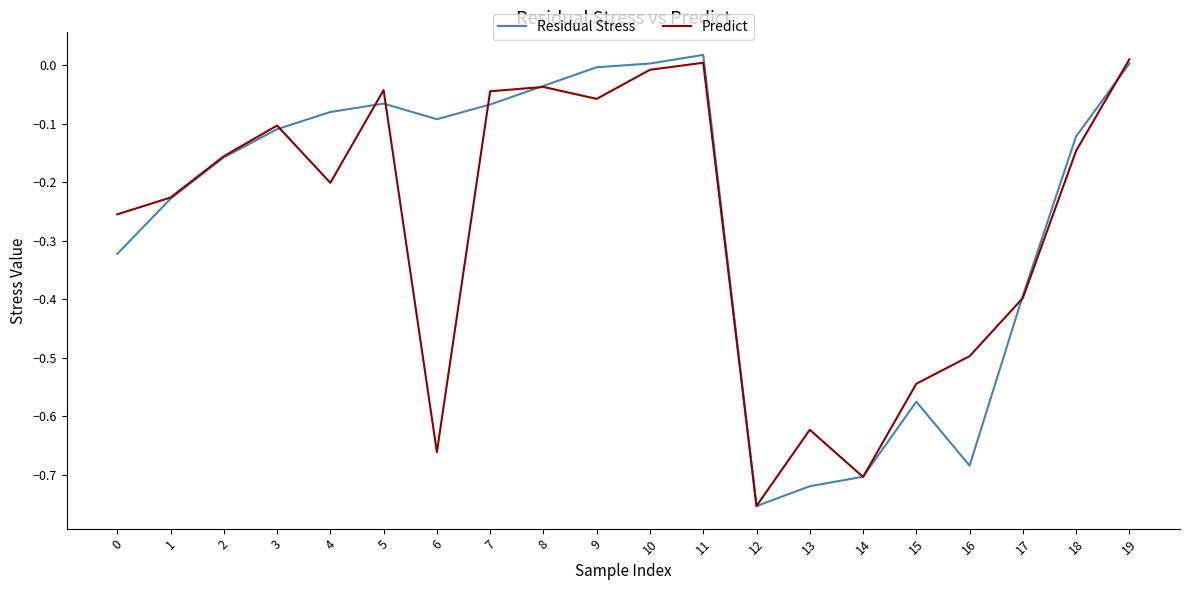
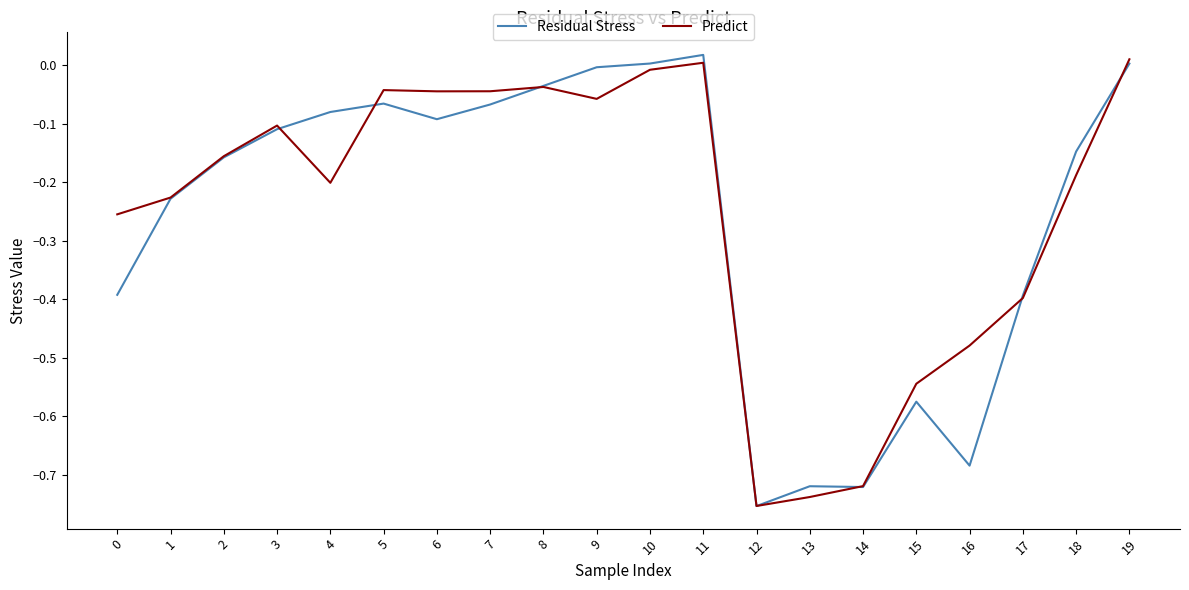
  {
    "Residual Stress": {
-     "0": -0.32,
+     "0": -0.39,
      "3": -0.11,
      "4": -0.08,
      "5": -0.07,
      "6": -0.09,
      "7": -0.07,
      "9": 0.00,
      "10": 0.00,
      "11": 0.02,
      "13": -0.72,
-     "14": -0.70,
+     "14": -0.72,
      "15": -0.57,
      "16": -0.68,
-     "18": -0.12,
+     "18": -0.15,
      "19": 0.00
    },
    "Predict": {
      "0": -0.25,
      "3": -0.10,
      "4": -0.20,
      "5": -0.04,
-     "6": -0.66,
+     "6": -0.04,
      "7": -0.04,
      "9": -0.06,
      "10": -0.01,
      "11": 0.00,
-     "13": -0.62,
-     "14": -0.70,
+     "13": -0.74,
+     "14": -0.72,
      "15": -0.54,
-     "16": -0.50,
-     "18": -0.15,
+     "16": -0.48,
+     "18": -0.19,
      "19": 0.01
    }
  }
